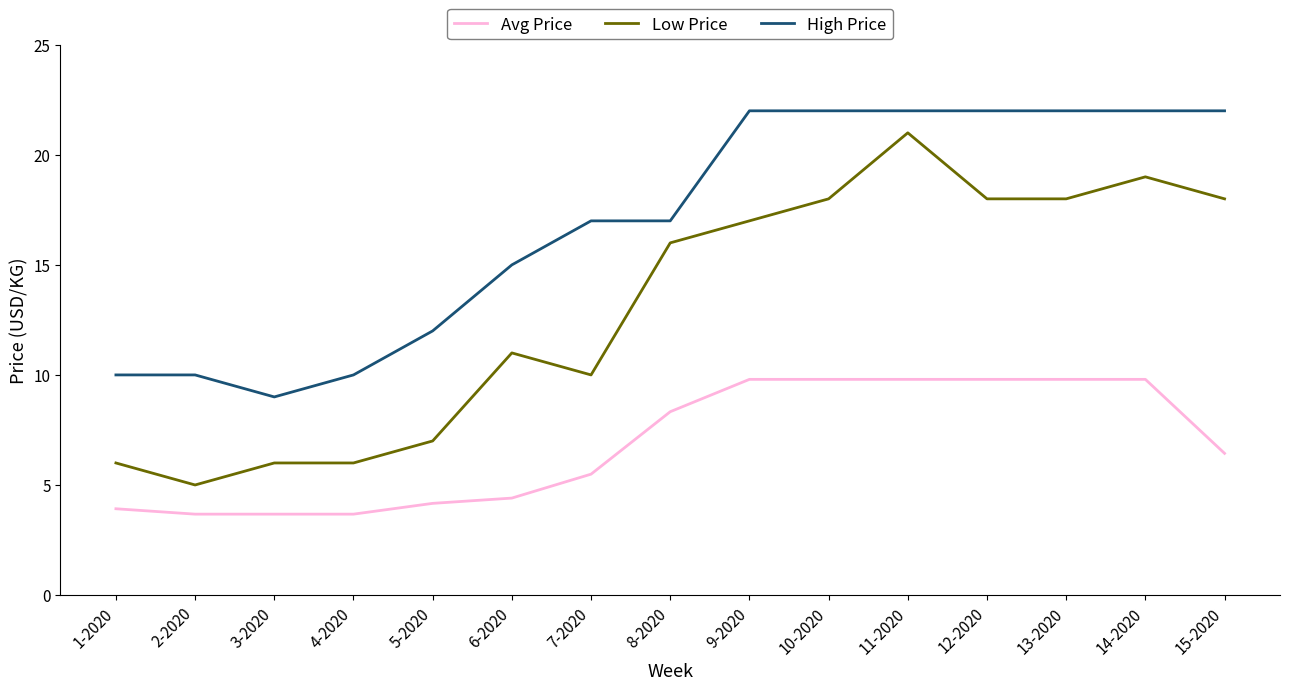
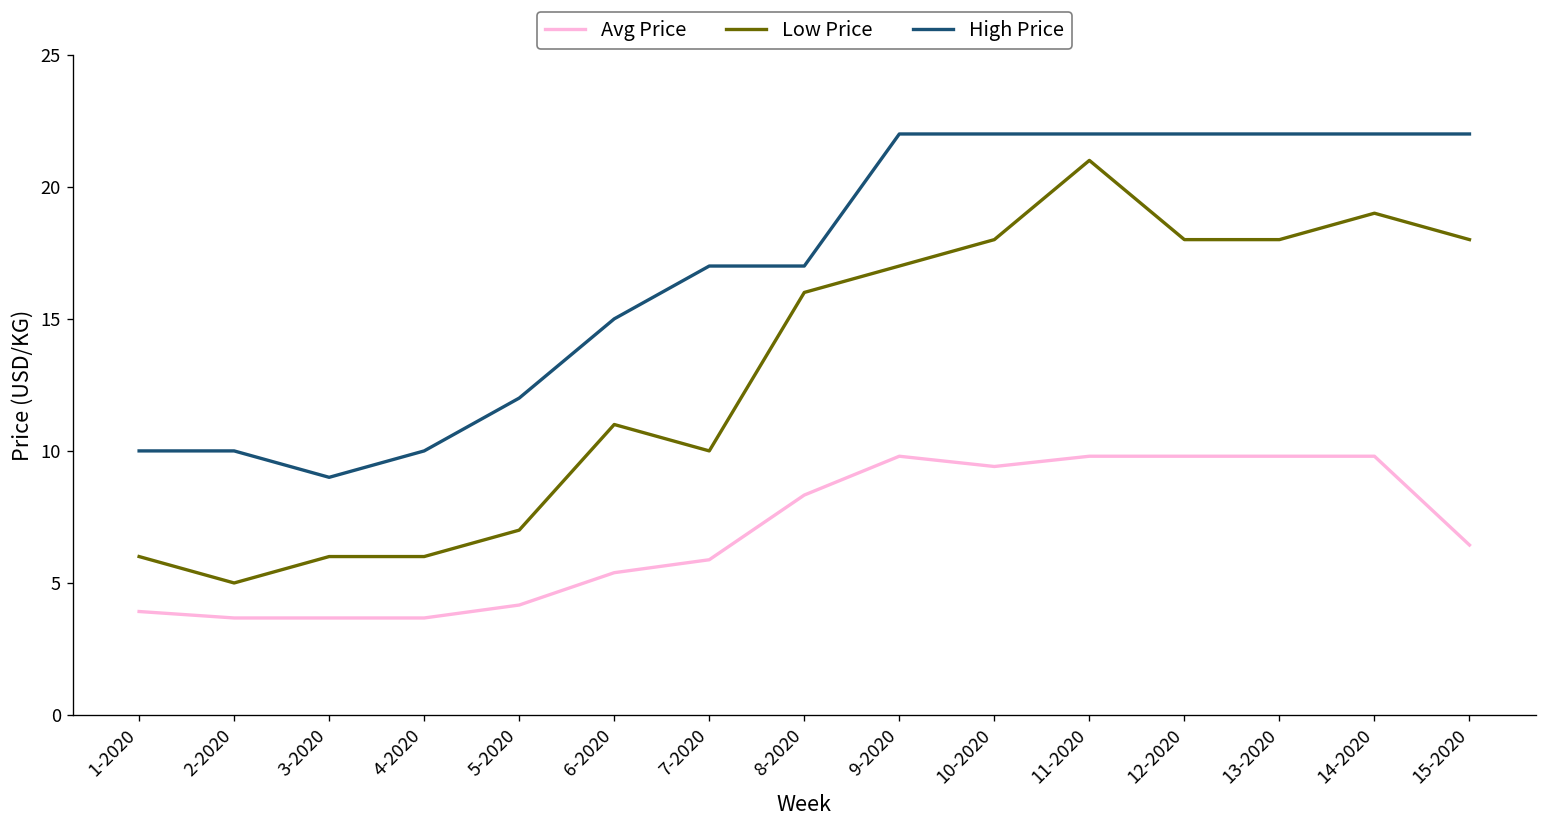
  {
    "Avg Price": {
      "1-2020": 3.9,
      "2-2020": 3.7,
      "3-2020": 3.7,
      "4-2020": 3.7,
      "5-2020": 4.2,
-     "6-2020": 4.4,
-     "7-2020": 5.5,
+     "6-2020": 5.4,
+     "7-2020": 5.9,
      "8-2020": 8.3,
      "9-2020": 9.8,
-     "10-2020": 9.8,
+     "10-2020": 9.4,
      "11-2020": 9.8,
      "12-2020": 9.8,
      "13-2020": 9.8,
      "14-2020": 9.8,
      "15-2020": 6.4
    },
    "Low Price": {
      "1-2020": 6.0,
      "2-2020": 5.0,
      "3-2020": 6.0,
      "4-2020": 6.0,
      "5-2020": 7.0,
      "6-2020": 11.0,
      "7-2020": 10.0,
      "8-2020": 16.0,
      "9-2020": 17.0,
      "10-2020": 18.0,
      "11-2020": 21.0,
      "12-2020": 18.0,
      "13-2020": 18.0,
      "14-2020": 19.0,
      "15-2020": 18.0
    },
    "High Price": {
      "1-2020": 10.0,
      "2-2020": 10.0,
      "3-2020": 9.0,
      "4-2020": 10.0,
      "5-2020": 12.0,
      "6-2020": 15.0,
      "7-2020": 17.0,
      "8-2020": 17.0,
      "9-2020": 22.0,
      "10-2020": 22.0,
      "11-2020": 22.0,
      "12-2020": 22.0,
      "13-2020": 22.0,
      "14-2020": 22.0,
      "15-2020": 22.0
    }
  }
